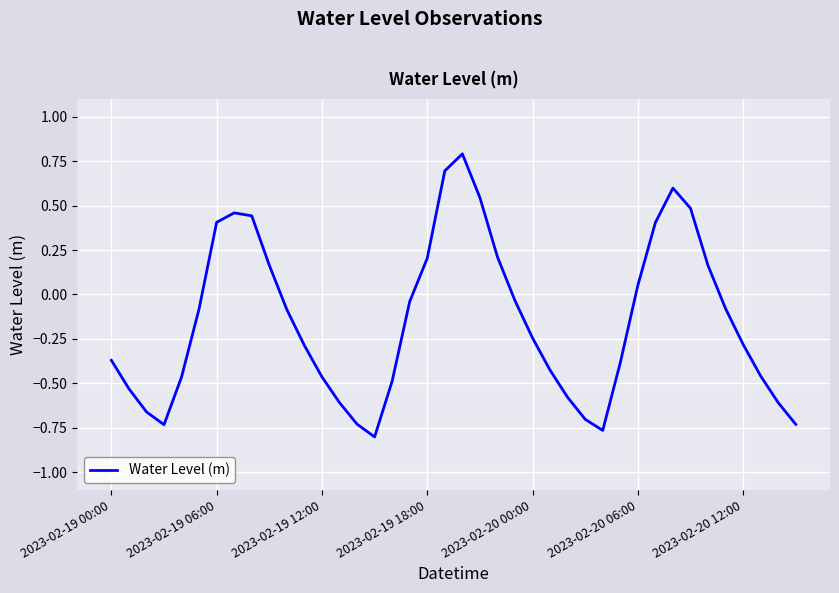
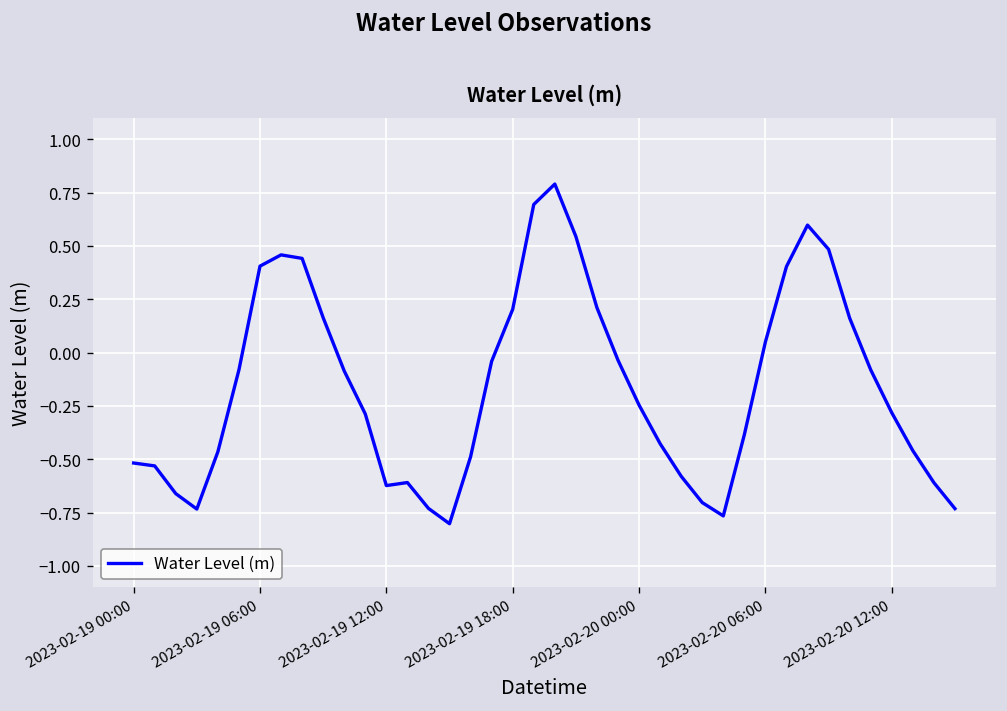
  {
-   "2023-02-19 00:00": -0.37,
+   "2023-02-19 00:00": -0.52,
    "2023-02-19 06:00": 0.41,
-   "2023-02-19 12:00": -0.46,
+   "2023-02-19 12:00": -0.62,
    "2023-02-19 18:00": 0.20,
    "2023-02-20 00:00": -0.25,
    "2023-02-20 06:00": 0.05,
    "2023-02-20 12:00": -0.28
  }
